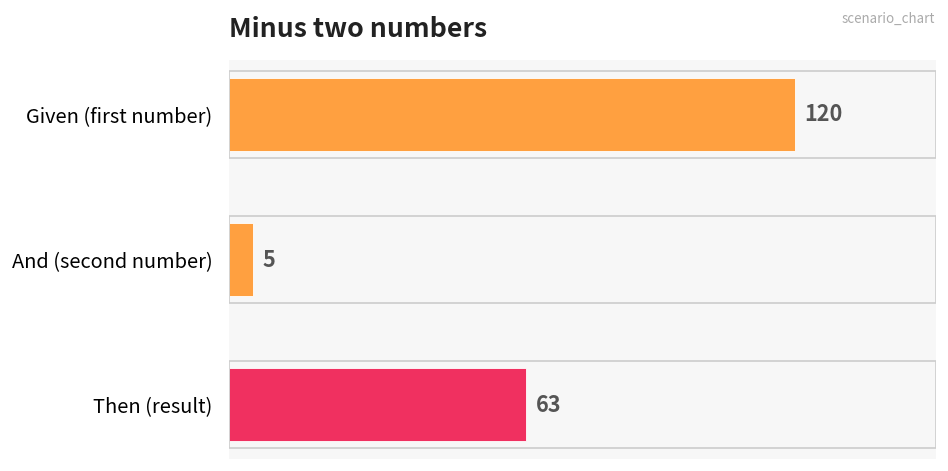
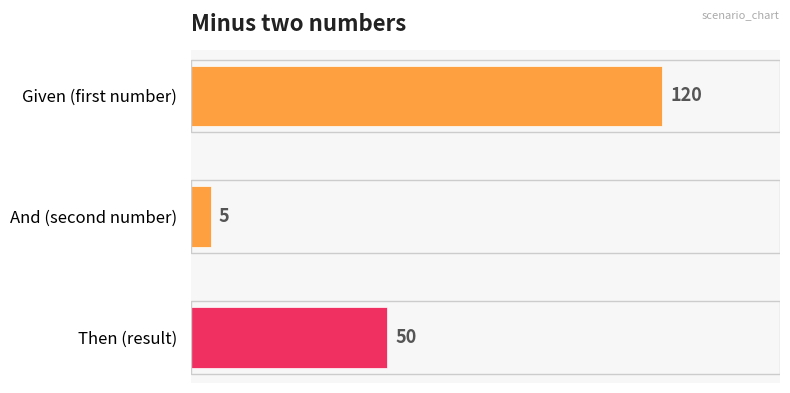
  {
    "Given (first number)": 120,
    "And (second number)": 5,
-   "Then (result)": 63
+   "Then (result)": 50
  }
